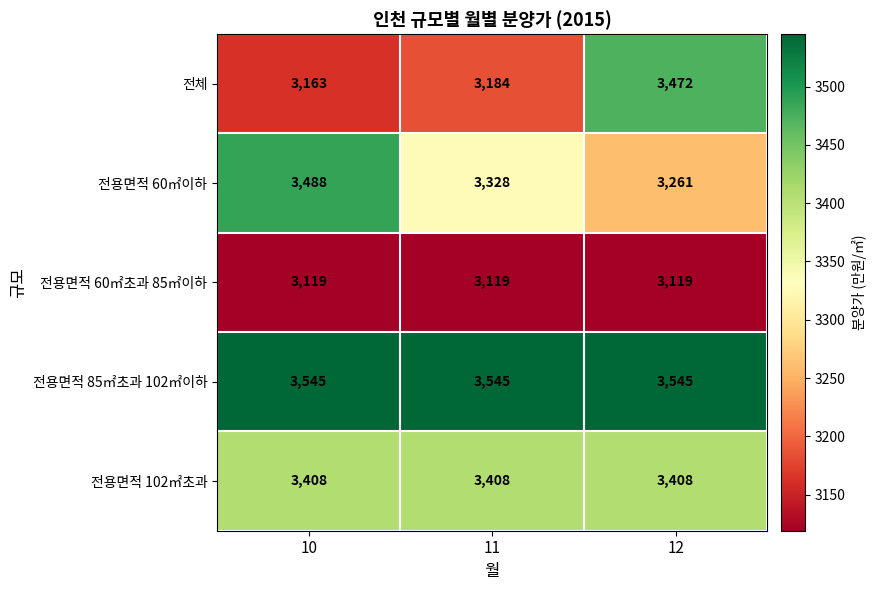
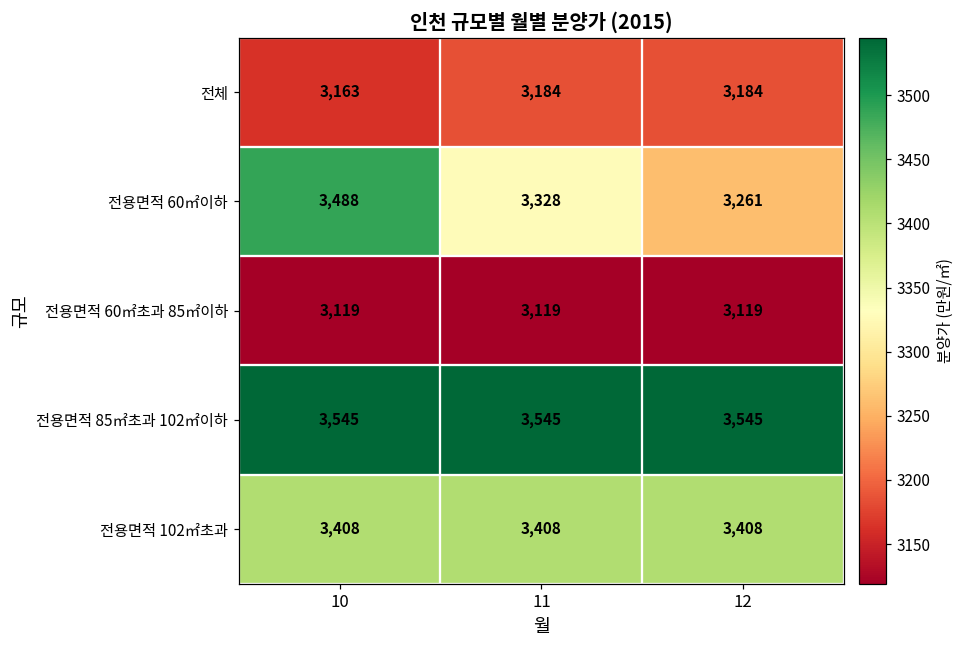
  {
    "전체": {
      "10": "3,163",
      "11": "3,184",
-     "12": "3,472"
+     "12": "3,184"
    },
    "전용면적 60㎡이하": {
      "10": "3,488",
      "11": "3,328",
      "12": "3,261"
    },
    "전용면적 60㎡초과 85㎡이하": {
      "10": "3,119",
      "11": "3,119",
      "12": "3,119"
    },
    "전용면적 85㎡초과 102㎡이하": {
      "10": "3,545",
      "11": "3,545",
      "12": "3,545"
    },
    "전용면적 102㎡초과": {
      "10": "3,408",
      "11": "3,408",
      "12": "3,408"
    }
  }
